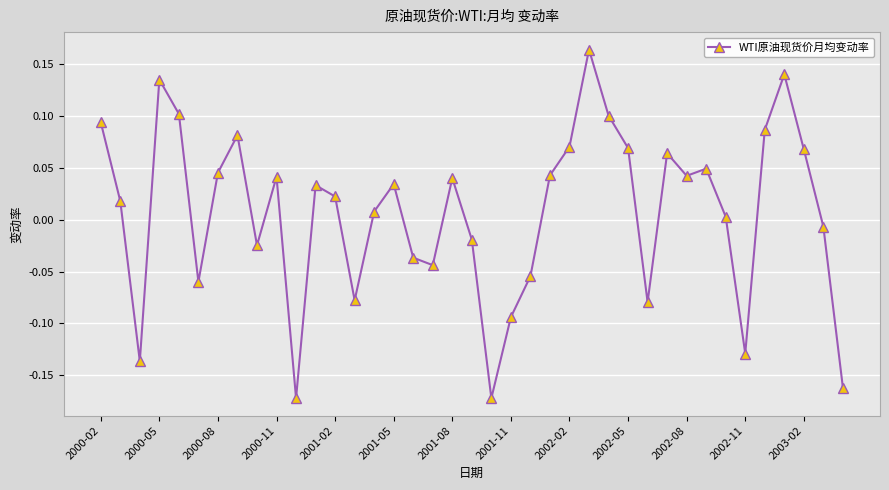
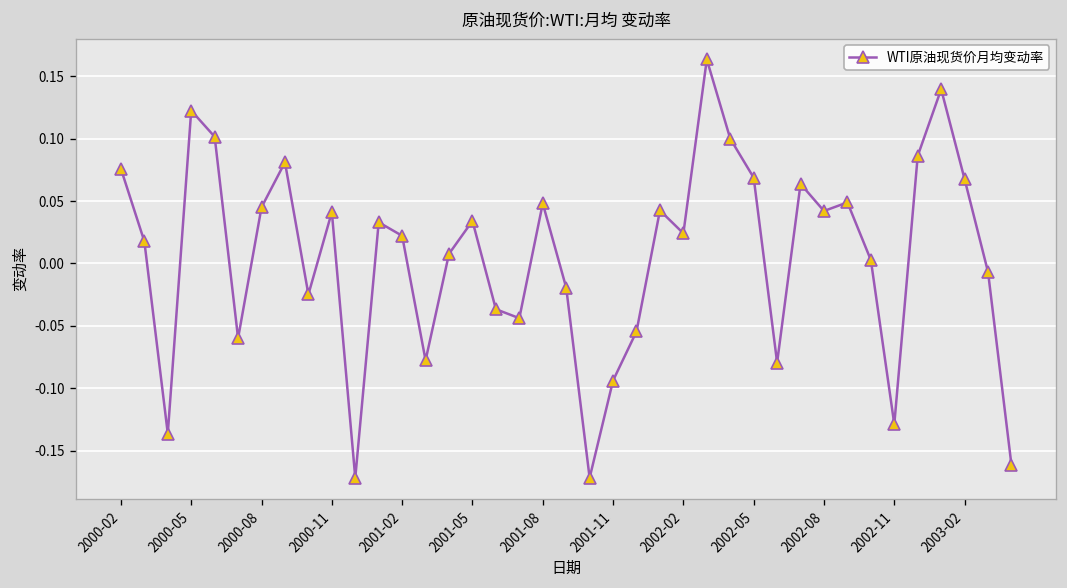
  {
-   "2000-02": 0.094,
-   "2000-05": 0.135,
+   "2000-02": 0.076,
+   "2000-05": 0.123,
    "2000-08": 0.045,
    "2000-11": 0.041,
    "2001-02": 0.022,
    "2001-05": 0.034,
-   "2001-08": 0.040,
+   "2001-08": 0.048,
    "2001-11": -0.094,
-   "2002-02": 0.070,
+   "2002-02": 0.024,
    "2002-05": 0.069,
    "2002-08": 0.042,
    "2002-11": -0.129,
    "2003-02": 0.068
  }
